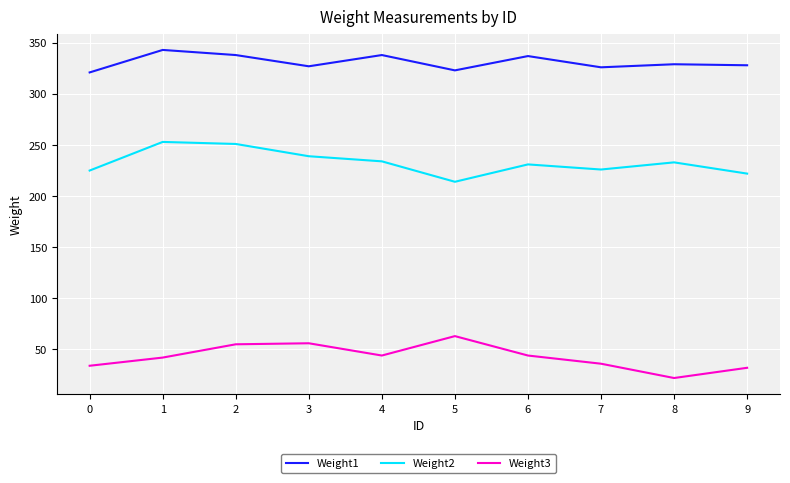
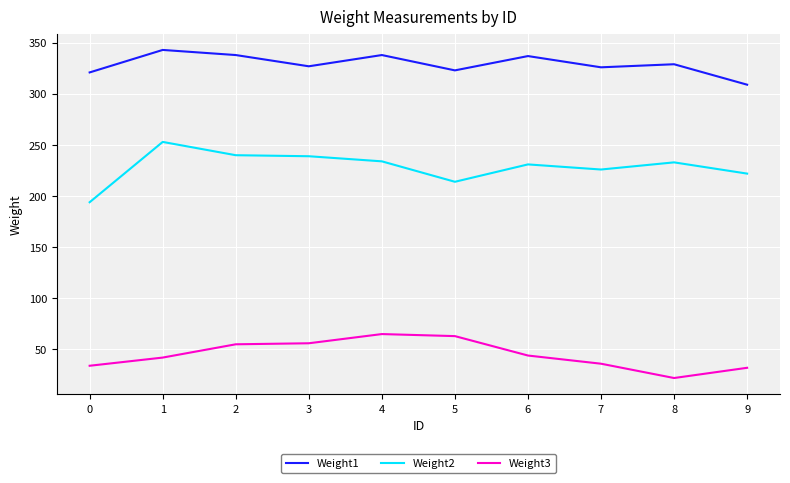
  {
    "Weight1": {
      "0": 321,
      "1": 343,
      "2": 338,
      "3": 327,
      "4": 338,
      "5": 323,
      "6": 337,
      "7": 326,
      "8": 329,
-     "9": 328
+     "9": 309
    },
    "Weight2": {
-     "0": 225,
+     "0": 194,
      "1": 253,
-     "2": 251,
+     "2": 240,
      "3": 239,
      "4": 234,
      "5": 214,
      "6": 231,
      "7": 226,
      "8": 233,
      "9": 222
    },
    "Weight3": {
      "0": 34,
      "1": 42,
      "2": 55,
      "3": 56,
-     "4": 44,
+     "4": 65,
      "5": 63,
      "6": 44,
      "7": 36,
      "8": 22,
      "9": 32
    }
  }
